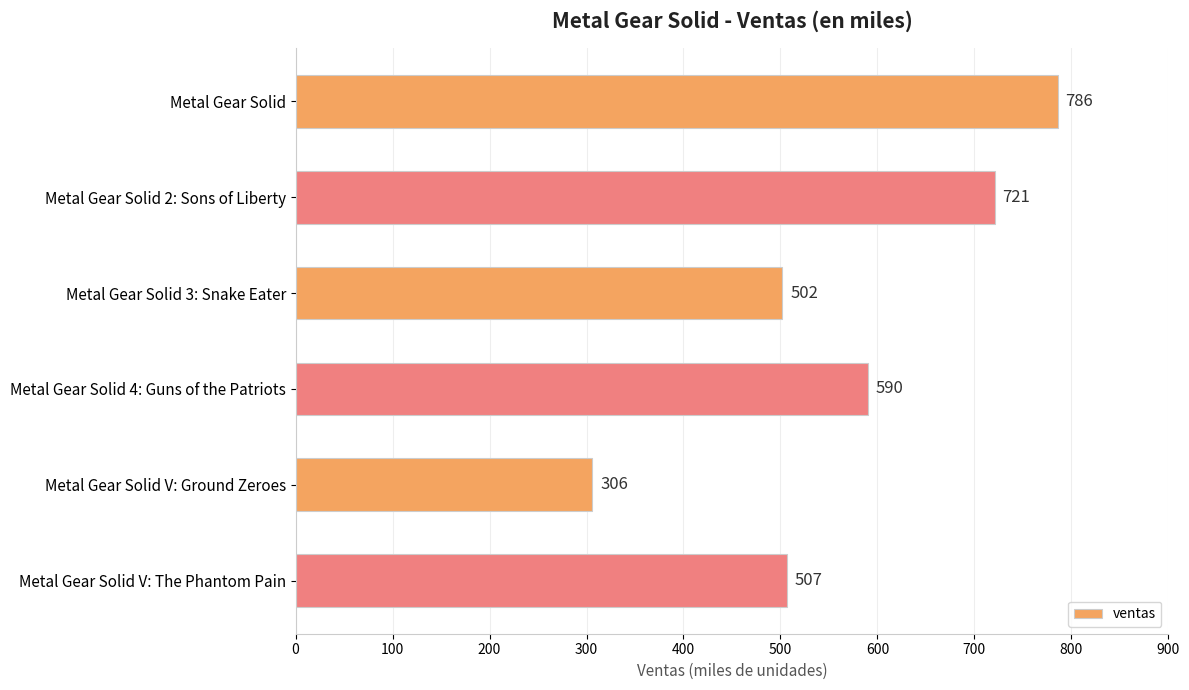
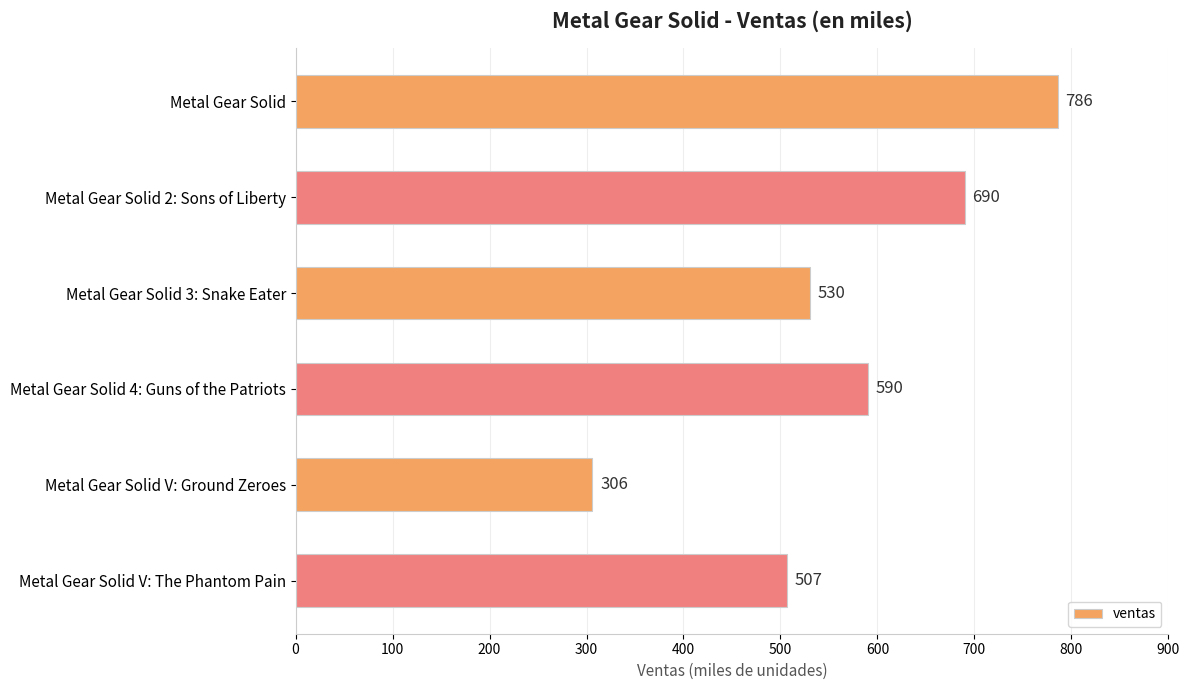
  {
    "Metal Gear Solid": 786,
-   "Metal Gear Solid 2: Sons of Liberty": 721,
-   "Metal Gear Solid 3: Snake Eater": 502,
+   "Metal Gear Solid 2: Sons of Liberty": 690,
+   "Metal Gear Solid 3: Snake Eater": 530,
    "Metal Gear Solid 4: Guns of the Patriots": 590,
    "Metal Gear Solid V: Ground Zeroes": 306,
    "Metal Gear Solid V: The Phantom Pain": 507
  }
